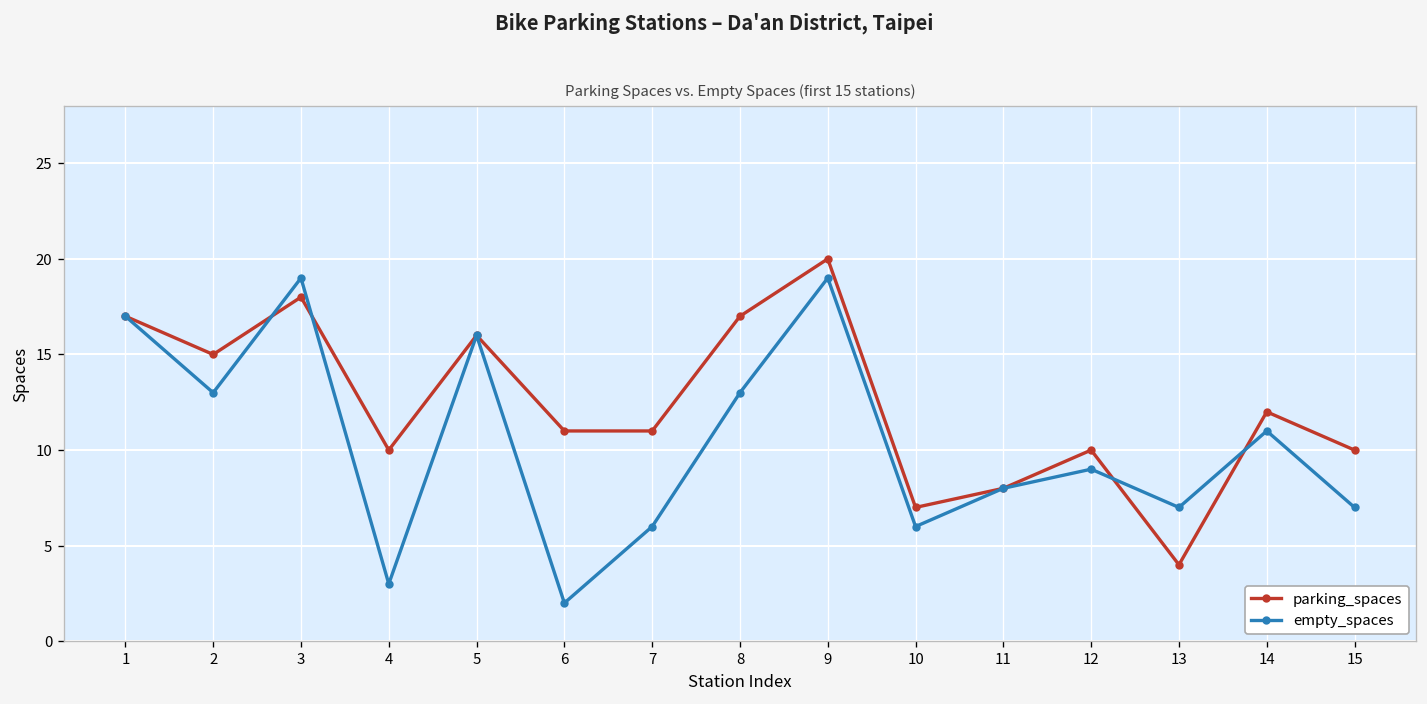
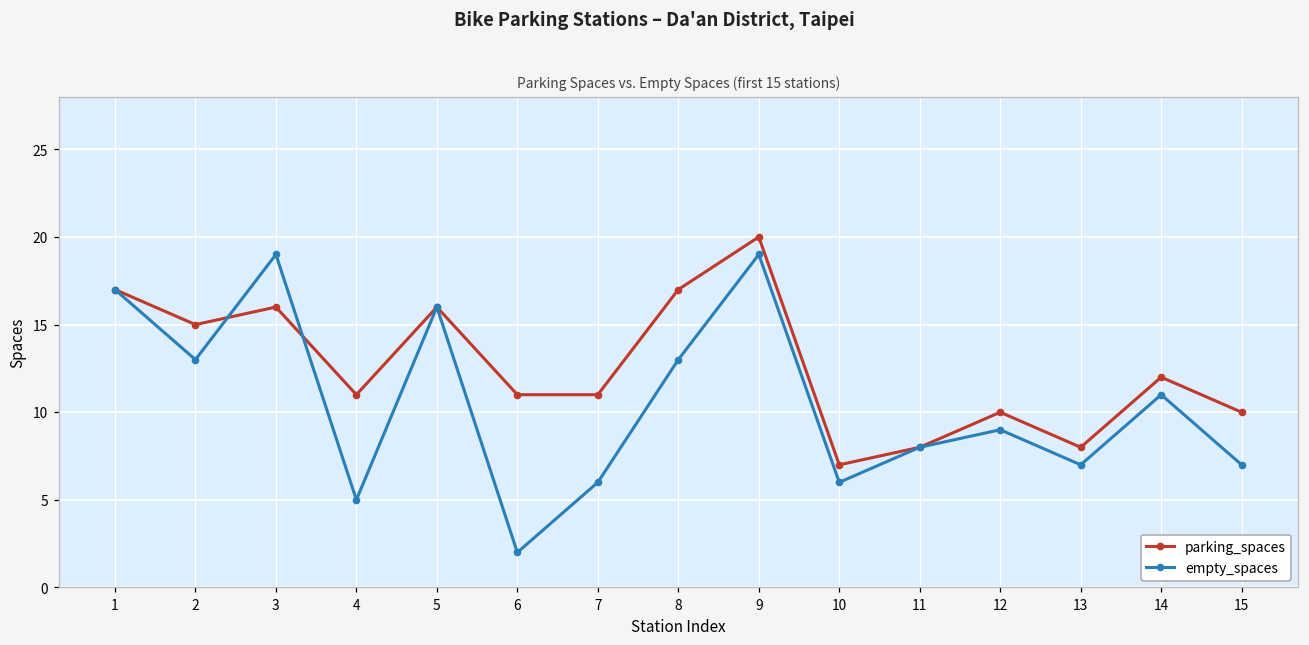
  {
    "parking_spaces": {
      "2": 15,
-     "3": 18,
-     "4": 10,
+     "3": 16,
+     "4": 11,
      "6": 11,
      "7": 11,
      "8": 17,
      "9": 20,
      "10": 7,
      "12": 10,
-     "13": 4,
+     "13": 8,
      "14": 12,
      "15": 10
    },
    "empty_spaces": {
      "2": 13,
      "3": 19,
-     "4": 3,
+     "4": 5,
      "6": 2,
      "7": 6,
      "8": 13,
      "9": 19,
      "10": 6,
      "12": 9,
      "13": 7,
      "14": 11,
      "15": 7
    }
  }
